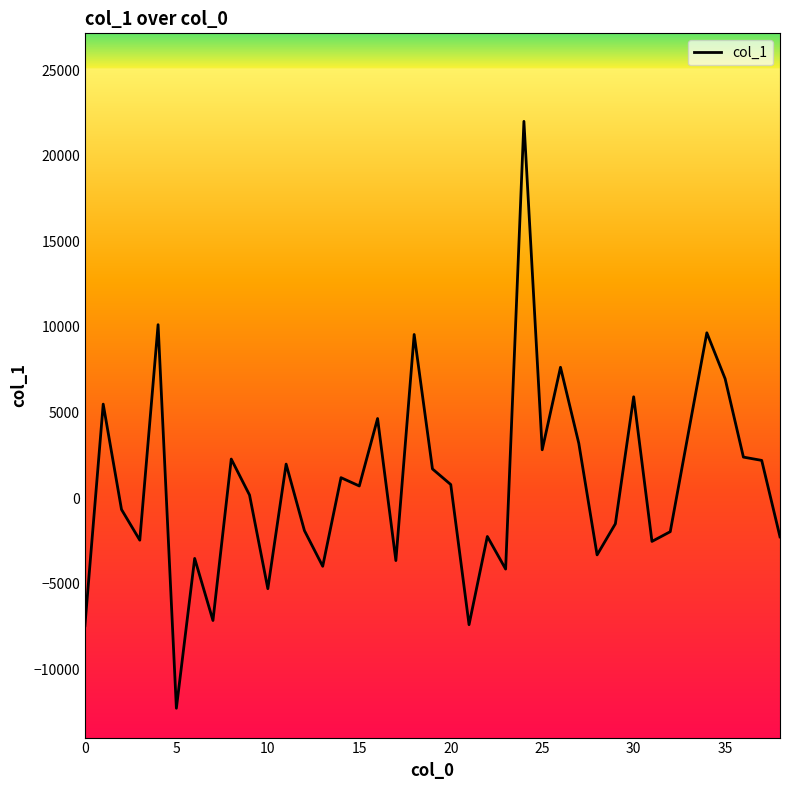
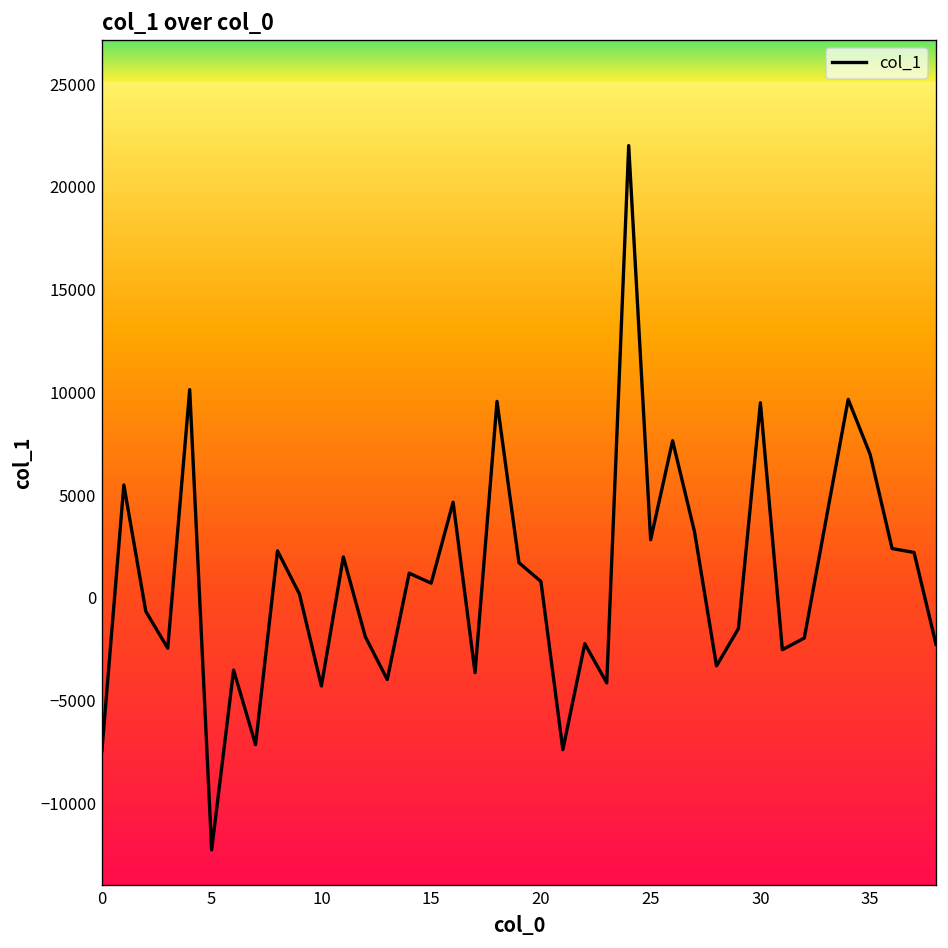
  {
    "0": -7500,
    "5": -12300,
-   "10": -5300,
+   "10": -4300,
    "15": 700,
    "20": 800,
    "25": 2800,
-   "30": 5900,
+   "30": 9500,
    "35": 7000
  }
